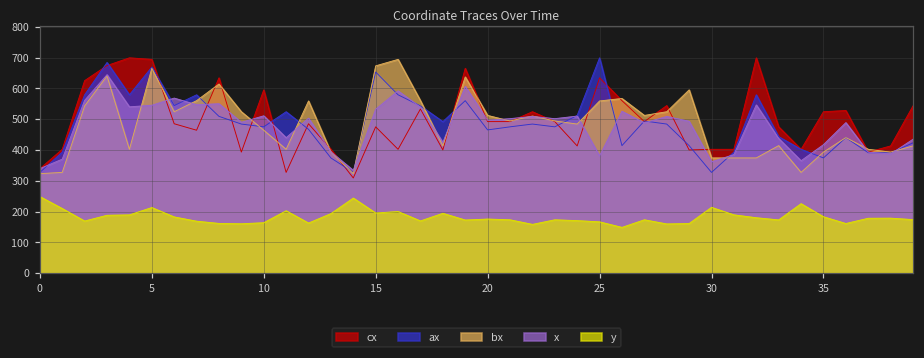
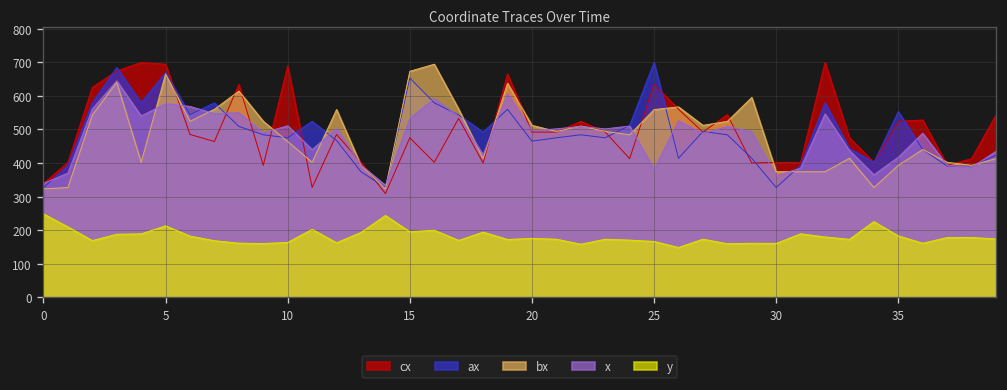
  {
    "cx": {
      "5": 690,
-     "10": 600,
+     "10": 690,
      "15": 480,
      "25": 630,
      "30": 400,
      "35": 520
    },
    "ax": {
      "10": 480,
      "15": 650,
      "20": 470,
      "25": 700,
      "30": 330,
-     "35": 370
+     "35": 550
    },
    "bx": {
      "10": 460,
      "15": 670,
      "20": 510,
      "25": 560,
      "30": 370,
      "35": 390
    },
    "x": {
-     "5": 550,
+     "5": 580,
      "10": 510,
      "15": 530,
      "25": 380,
      "30": 360,
      "35": 420
    },
    "y": {
      "0": 250,
      "5": 210,
      "10": 160,
      "15": 200,
      "20": 180,
      "25": 170,
-     "30": 210,
+     "30": 160,
      "35": 180
    }
  }
